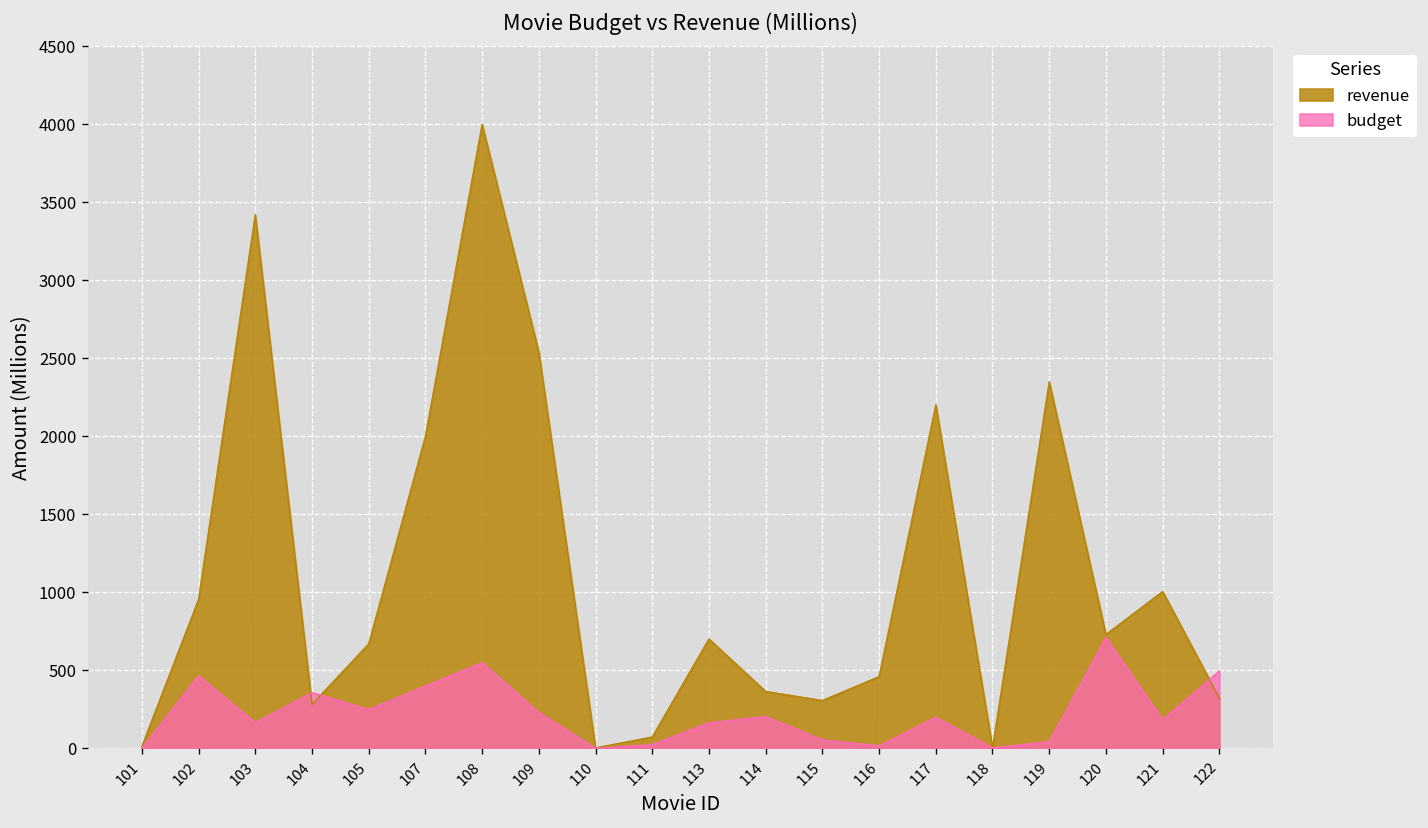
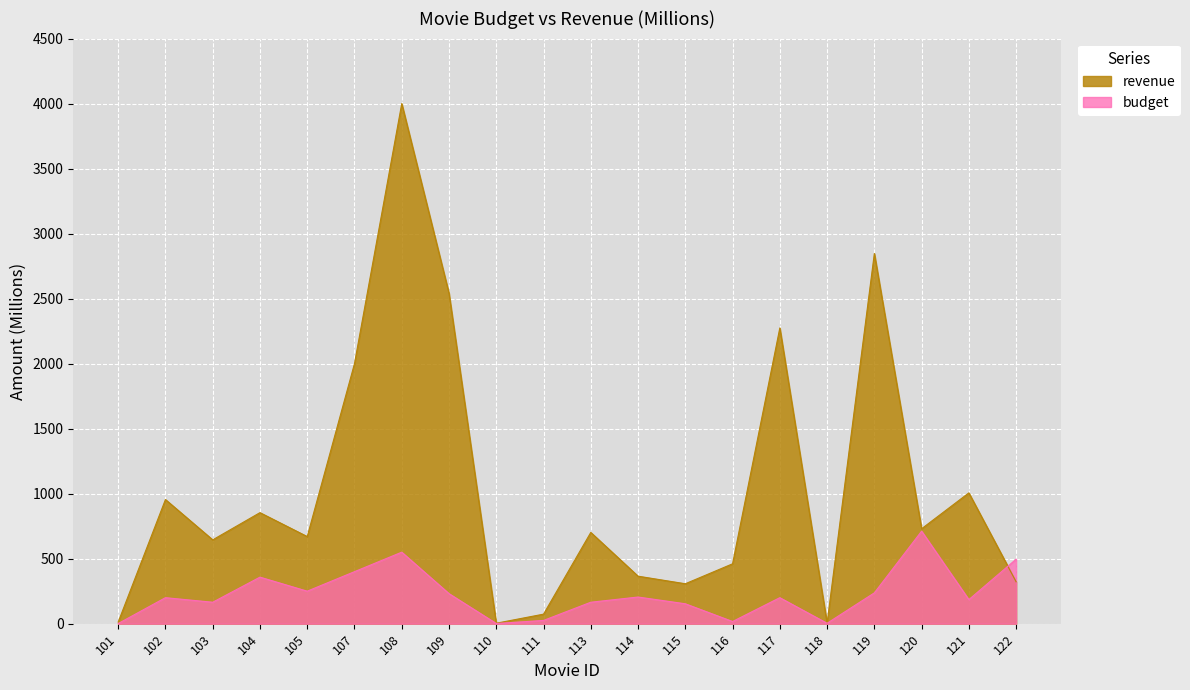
  {
    "revenue": {
      "102": 950,
-     "103": 3420,
-     "104": 280,
+     "103": 640,
+     "104": 850,
      "105": 670,
      "107": 2000,
      "108": 4000,
      "109": 2540,
      "111": 70,
      "113": 700,
      "114": 370,
      "115": 310,
      "116": 460,
-     "117": 2200,
-     "119": 2350,
+     "117": 2270,
+     "119": 2850,
      "121": 1010,
      "122": 320
    },
    "budget": {
-     "102": 470,
+     "102": 200,
      "103": 170,
      "104": 360,
      "105": 250,
      "107": 400,
      "108": 550,
      "109": 230,
      "111": 30,
      "113": 170,
      "114": 210,
-     "115": 60,
+     "115": 150,
      "116": 20,
      "117": 200,
-     "119": 40,
+     "119": 240,
      "121": 190,
      "122": 500
    }
  }
